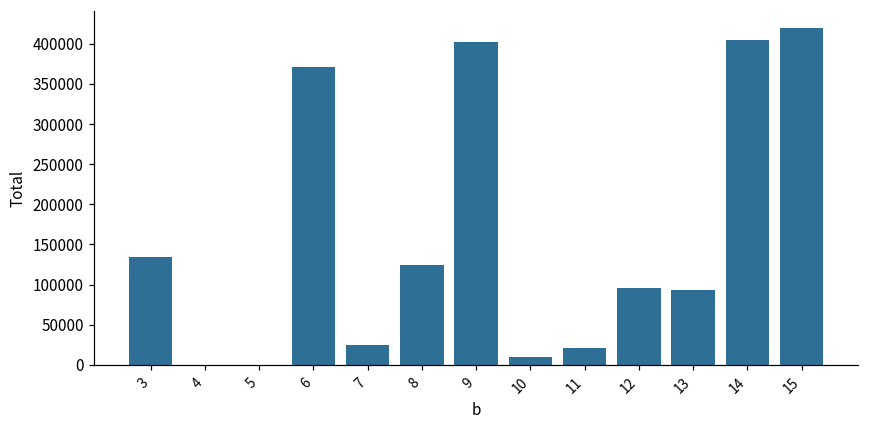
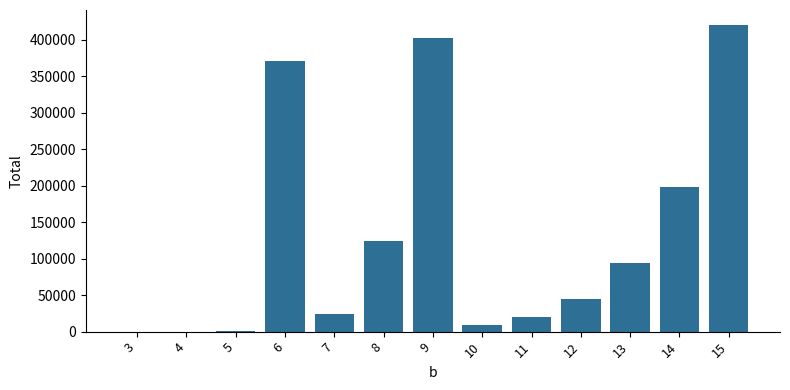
  {
-   "3": 130000,
+   "3": 0,
    "6": 370000,
    "7": 20000,
    "8": 120000,
    "9": 400000,
    "10": 10000,
    "11": 20000,
-   "12": 100000,
+   "12": 40000,
    "13": 90000,
-   "14": 410000,
+   "14": 200000,
    "15": 420000
  }
